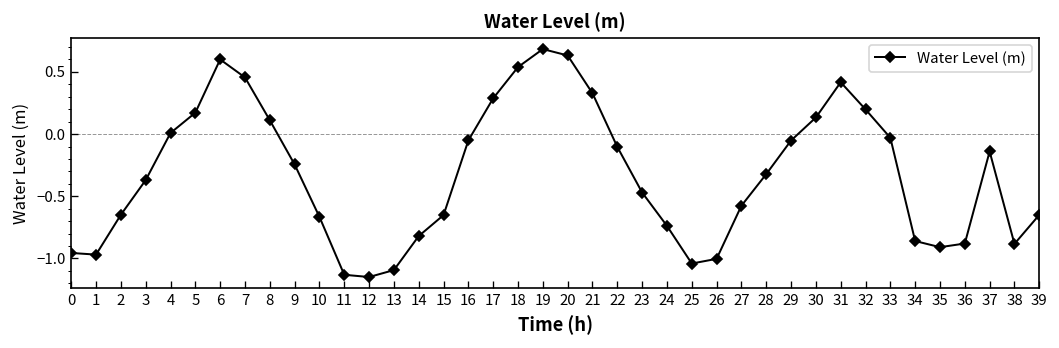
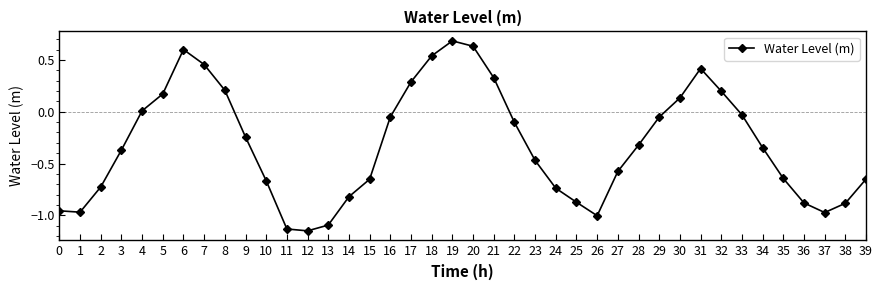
  {
    "0": -0.96,
    "1": -0.97,
-   "2": -0.65,
+   "2": -0.73,
    "3": -0.37,
    "4": 0.01,
    "5": 0.17,
    "6": 0.60,
    "7": 0.46,
-   "8": 0.11,
+   "8": 0.21,
    "9": -0.24,
    "10": -0.67,
    "11": -1.13,
    "12": -1.15,
    "13": -1.09,
    "14": -0.82,
    "15": -0.65,
    "16": -0.05,
    "17": 0.29,
    "18": 0.54,
    "19": 0.68,
    "20": 0.63,
    "21": 0.33,
    "22": -0.10,
    "23": -0.47,
    "24": -0.74,
-   "25": -1.04,
+   "25": -0.87,
    "26": -1.00,
    "27": -0.58,
    "28": -0.32,
    "29": -0.05,
    "30": 0.13,
    "31": 0.42,
    "32": 0.20,
    "33": -0.03,
-   "34": -0.86,
-   "35": -0.91,
+   "34": -0.35,
+   "35": -0.64,
    "36": -0.88,
-   "37": -0.14,
+   "37": -0.97,
    "38": -0.88,
    "39": -0.65
  }
